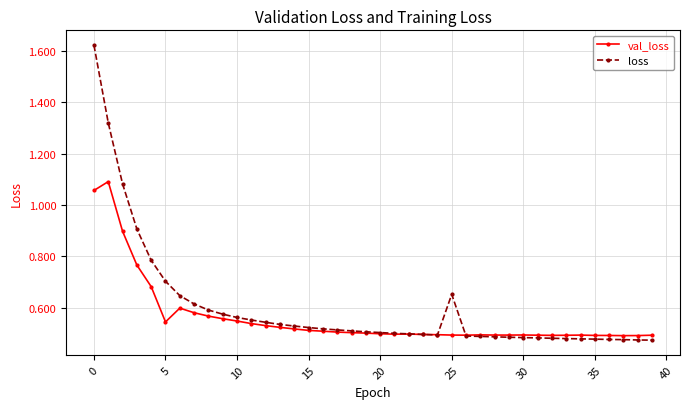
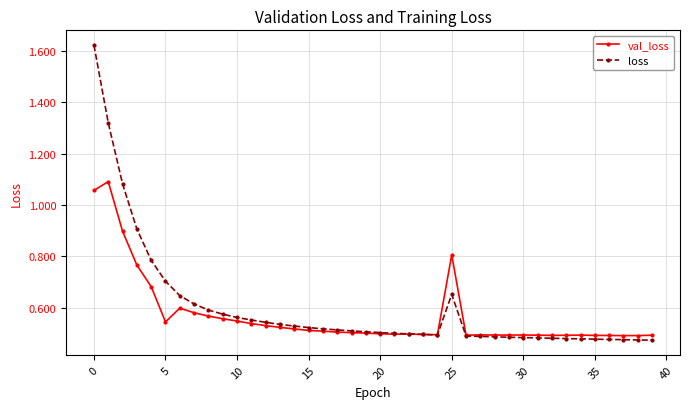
  {
    "val_loss": {
      "0": 1.06,
      "5": 0.54,
      "10": 0.55,
      "15": 0.51,
-     "25": 0.49,
+     "25": 0.81,
      "30": 0.49,
      "35": 0.49
    },
    "loss": {
      "0": 1.62,
      "5": 0.70,
      "10": 0.56,
      "15": 0.52,
      "25": 0.65,
      "30": 0.48,
      "35": 0.48
    }
  }
